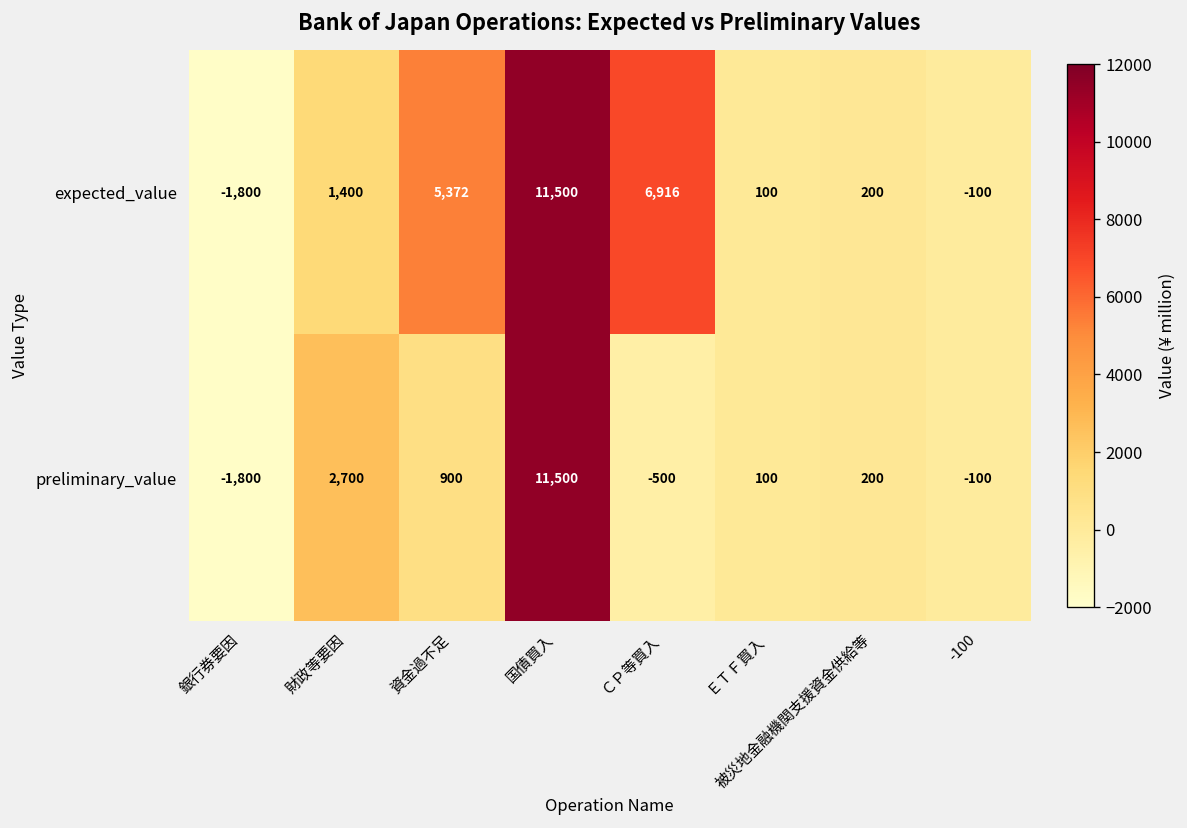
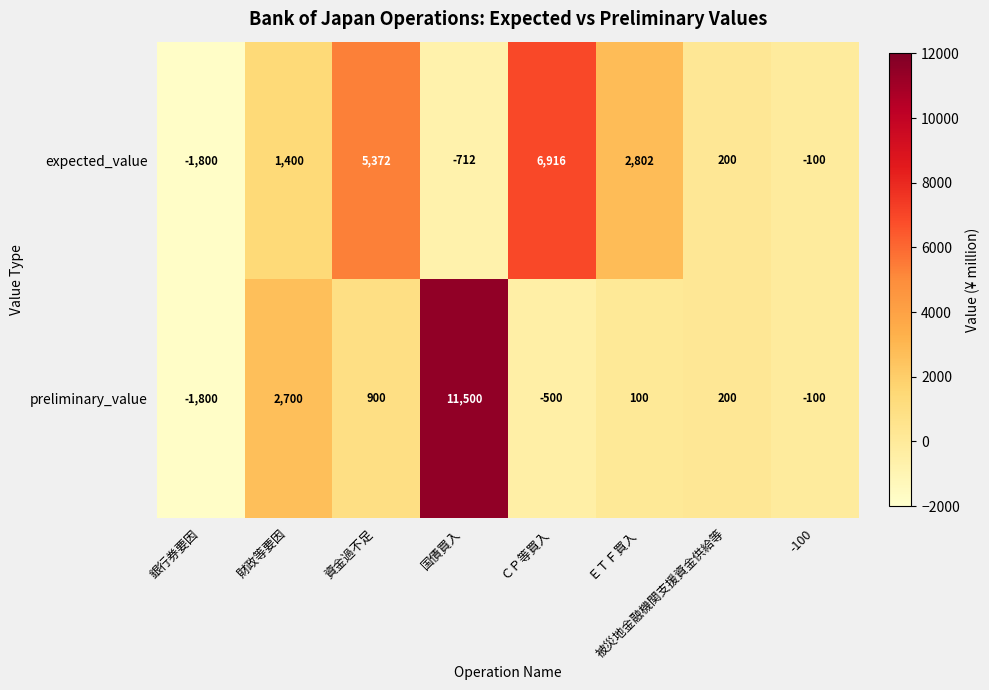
  {
    "expected_value": {
      "銀行券要因": "-1,800",
      "財政等要因": "1,400",
      "資金過不足": "5,372",
-     "国債買入": "11,500",
+     "国債買入": "-712",
      "ＣＰ等買入": "6,916",
-     "ＥＴＦ買入": "100",
+     "ＥＴＦ買入": "2,802",
      "被災地金融機関支援資金供給等": "200",
      "-100": "-100"
    },
    "preliminary_value": {
      "銀行券要因": "-1,800",
      "財政等要因": "2,700",
      "資金過不足": "900",
      "国債買入": "11,500",
      "ＣＰ等買入": "-500",
      "ＥＴＦ買入": "100",
      "被災地金融機関支援資金供給等": "200",
      "-100": "-100"
    }
  }
